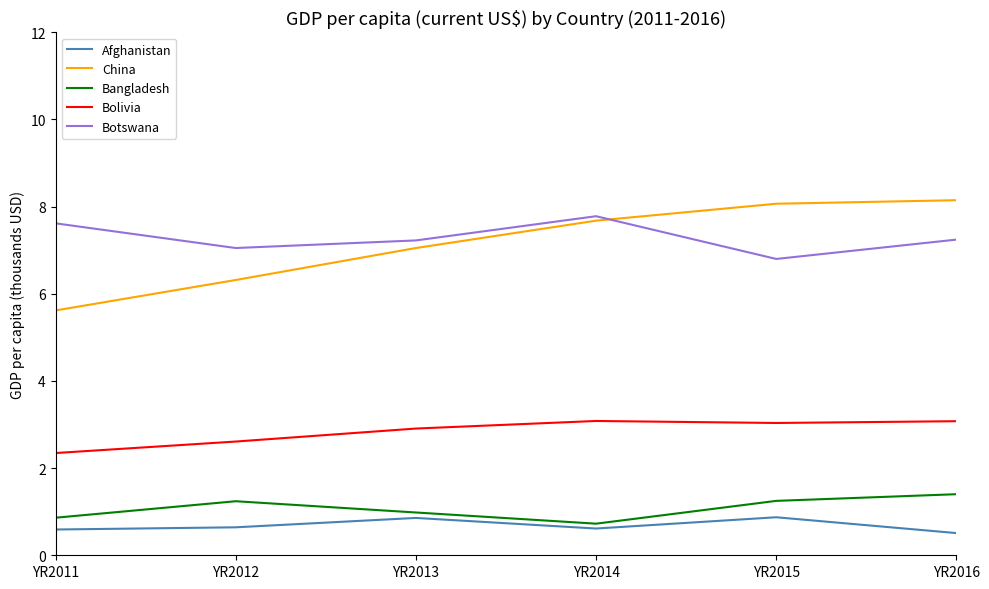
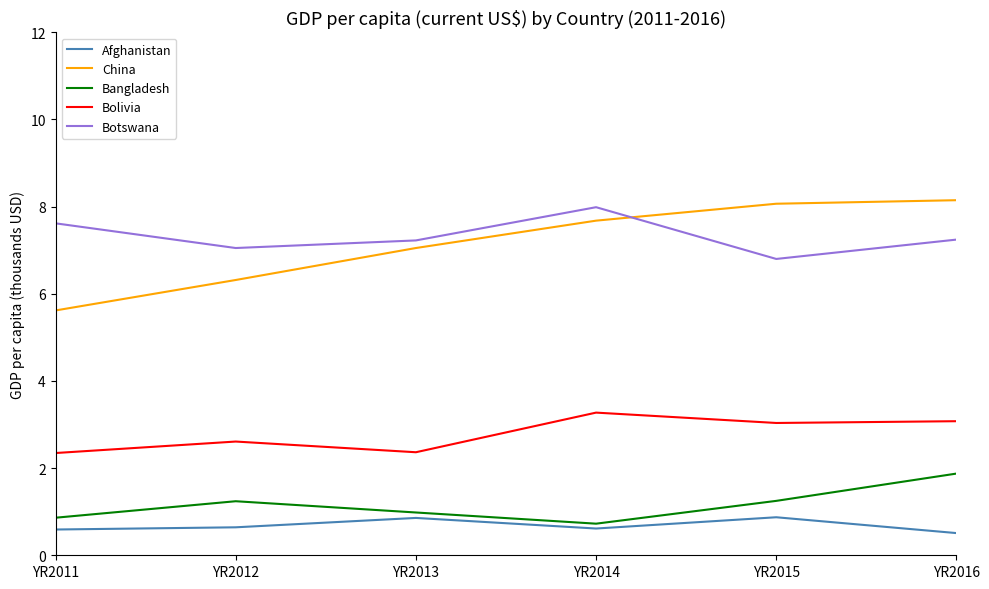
  {
    "Afghanistan": {
      "YR2011": 0.6,
      "YR2012": 0.6,
      "YR2013": 0.9,
      "YR2014": 0.6,
      "YR2015": 0.9,
      "YR2016": 0.5
    },
    "China": {
      "YR2011": 5.6,
      "YR2012": 6.3,
      "YR2013": 7.1,
      "YR2014": 7.7,
      "YR2015": 8.1,
      "YR2016": 8.1
    },
    "Bangladesh": {
      "YR2011": 0.9,
      "YR2012": 1.2,
      "YR2013": 1.0,
      "YR2014": 0.7,
      "YR2015": 1.2,
-     "YR2016": 1.4
+     "YR2016": 1.9
    },
    "Bolivia": {
      "YR2011": 2.3,
      "YR2012": 2.6,
-     "YR2013": 2.9,
-     "YR2014": 3.1,
+     "YR2013": 2.4,
+     "YR2014": 3.3,
      "YR2015": 3.0,
      "YR2016": 3.1
    },
    "Botswana": {
      "YR2011": 7.6,
      "YR2012": 7.1,
      "YR2013": 7.2,
-     "YR2014": 7.8,
+     "YR2014": 8.0,
      "YR2015": 6.8,
      "YR2016": 7.2
    }
  }
